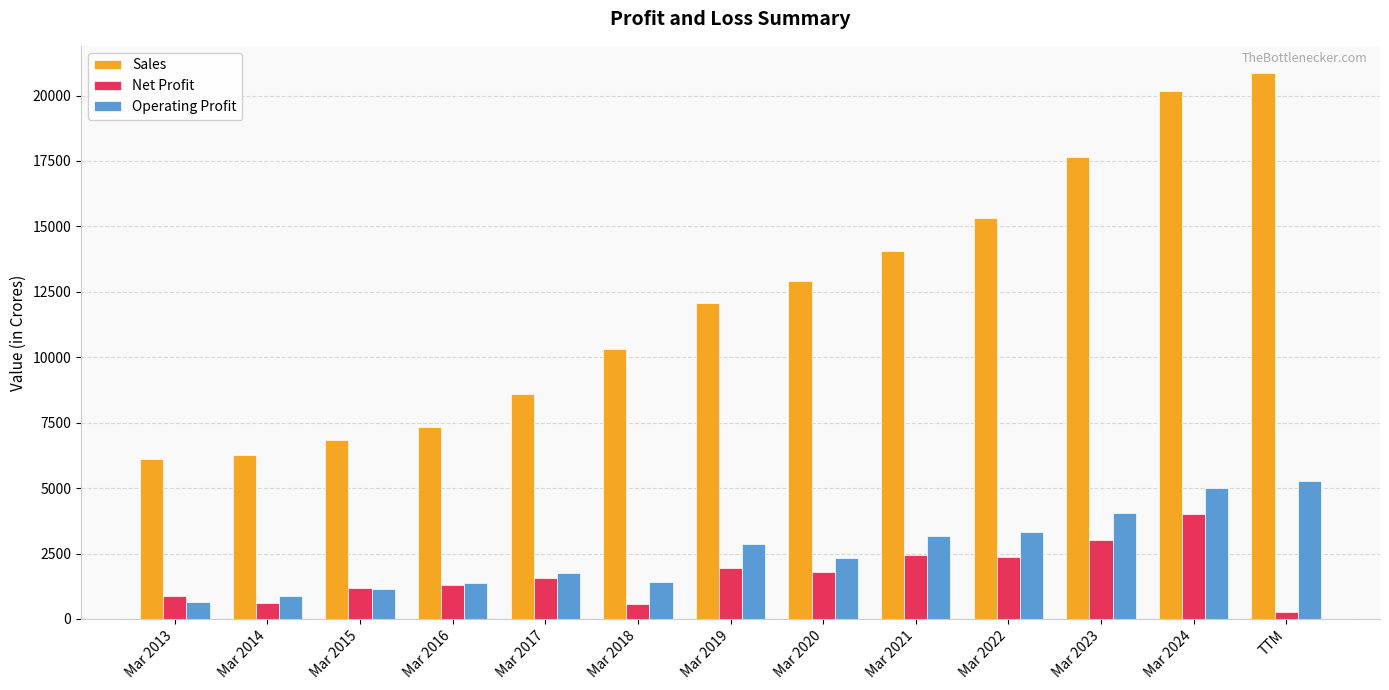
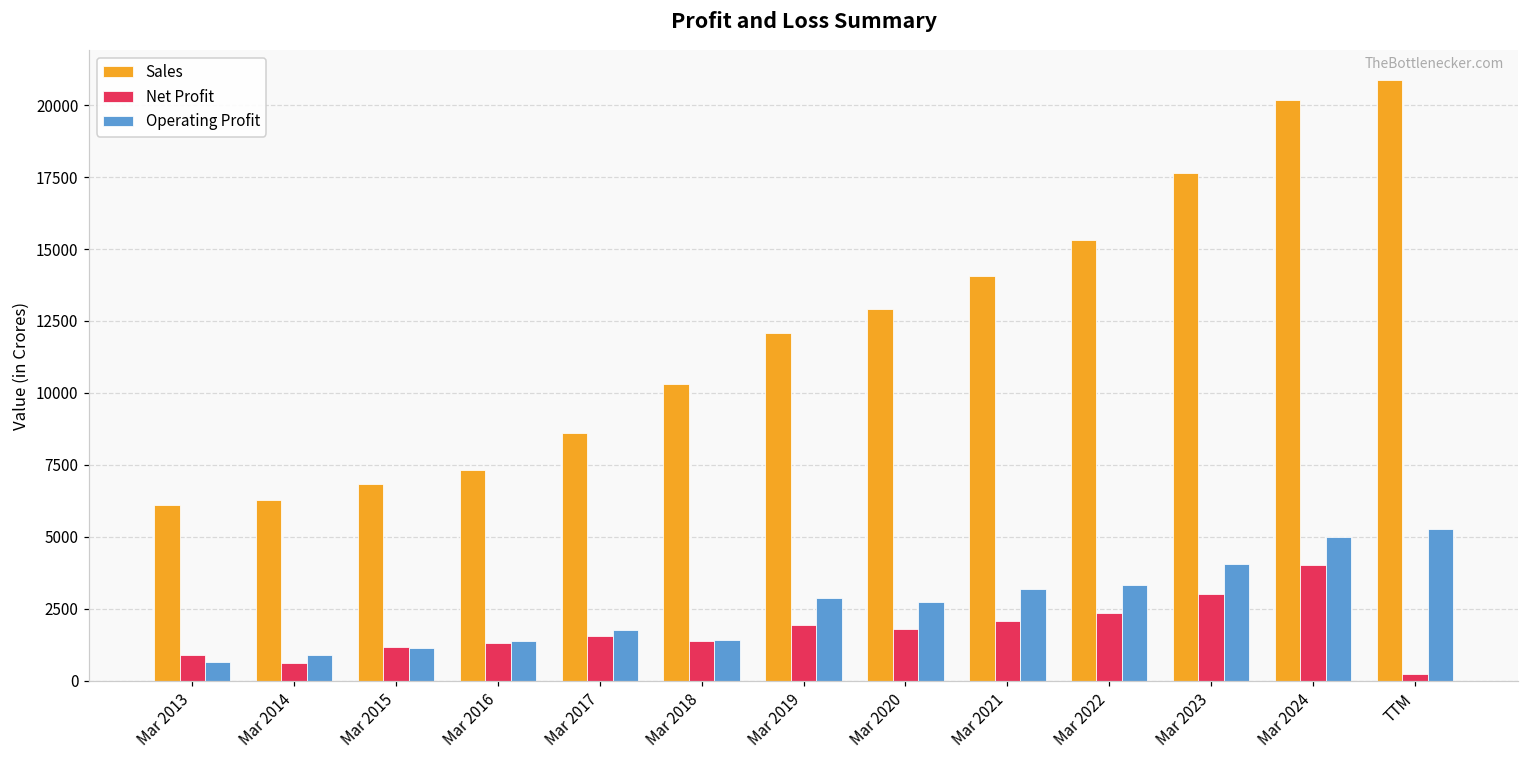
  {
    "Sales": {
      "Mar 2013": 6100,
      "Mar 2014": 6300,
      "Mar 2015": 6800,
      "Mar 2016": 7300,
      "Mar 2017": 8600,
      "Mar 2018": 10300,
      "Mar 2019": 12100,
      "Mar 2020": 12900,
      "Mar 2021": 14100,
      "Mar 2022": 15300,
      "Mar 2023": 17600,
      "Mar 2024": 20200,
      "TTM": 20900
    },
    "Net Profit": {
      "Mar 2013": 900,
      "Mar 2014": 600,
      "Mar 2015": 1200,
      "Mar 2016": 1300,
      "Mar 2017": 1500,
-     "Mar 2018": 600,
+     "Mar 2018": 1400,
      "Mar 2019": 1900,
      "Mar 2020": 1800,
-     "Mar 2021": 2400,
+     "Mar 2021": 2100,
      "Mar 2022": 2300,
      "Mar 2023": 3000,
      "Mar 2024": 4000,
      "TTM": 200
    },
    "Operating Profit": {
      "Mar 2013": 600,
      "Mar 2014": 900,
      "Mar 2015": 1100,
      "Mar 2016": 1400,
      "Mar 2017": 1800,
      "Mar 2018": 1400,
      "Mar 2019": 2900,
-     "Mar 2020": 2300,
+     "Mar 2020": 2700,
      "Mar 2021": 3200,
      "Mar 2022": 3300,
      "Mar 2023": 4100,
      "Mar 2024": 5000,
      "TTM": 5300
    }
  }
